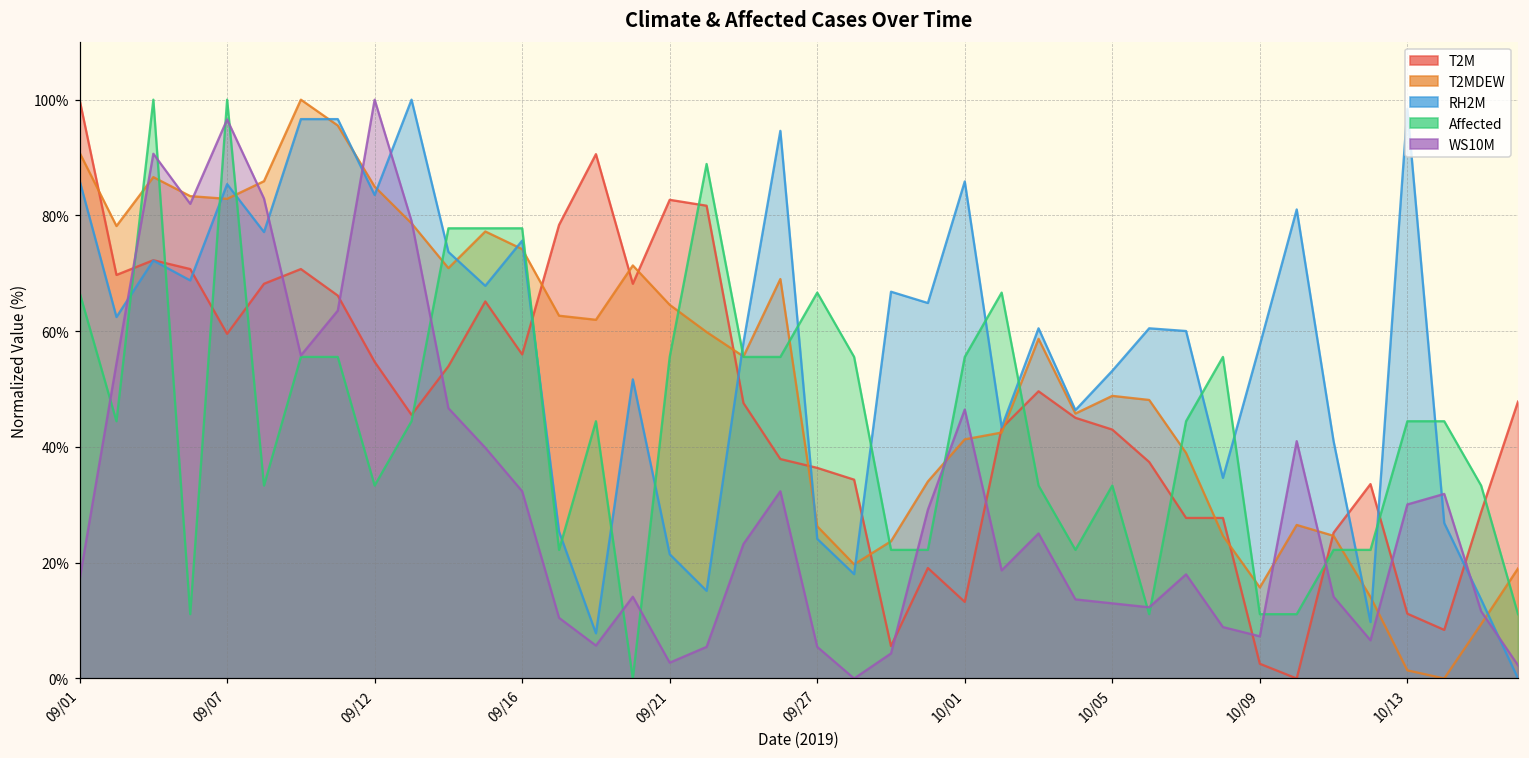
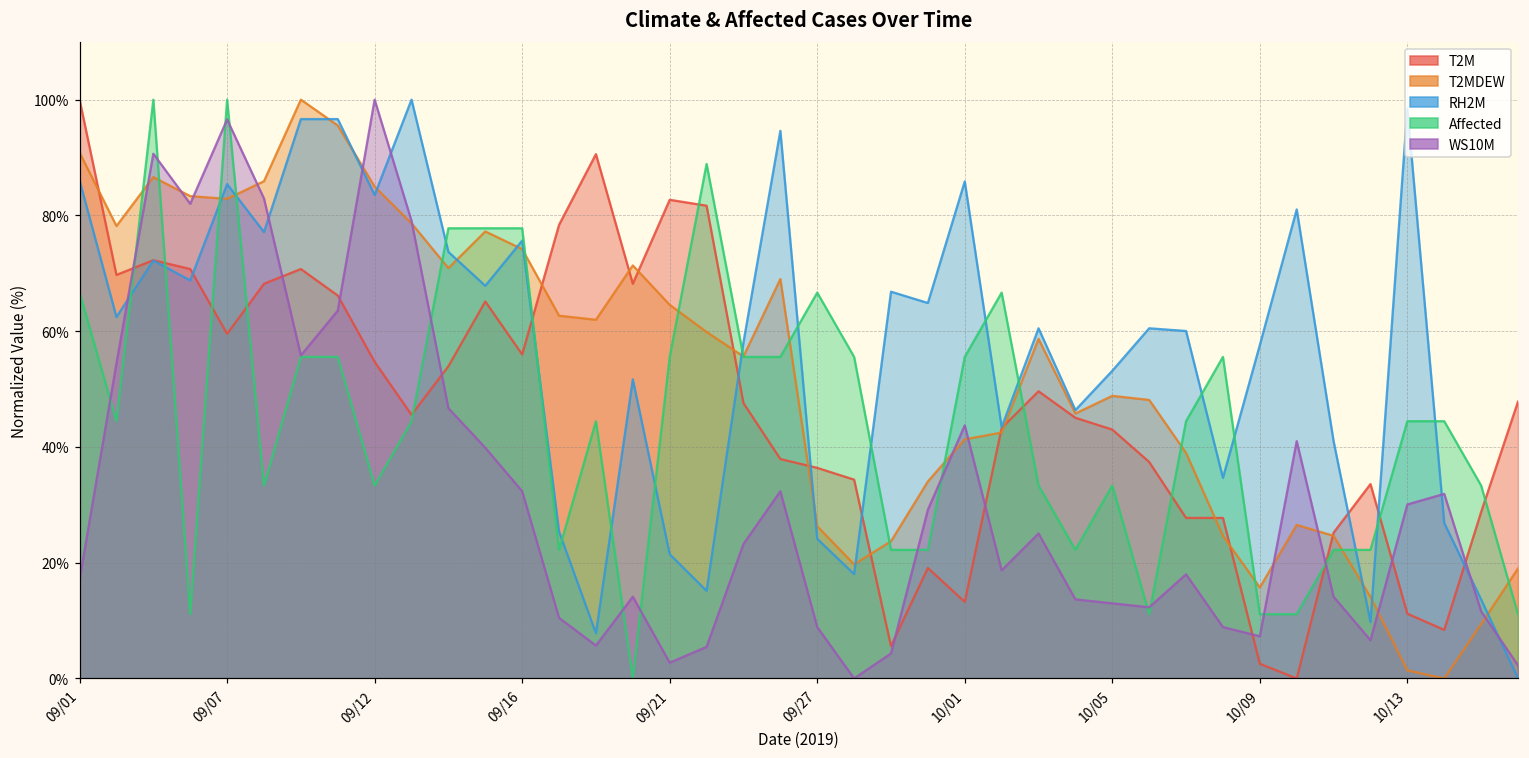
  {
    "RH2M": {
      "09/01": "86%",
      "09/07": "85%",
      "09/12": "84%",
      "09/16": "76%",
      "09/21": "21%",
      "09/27": "24%",
      "10/01": "86%",
      "10/05": "53%",
      "10/09": "58%"
    },
    "Affected": {
      "09/01": "67%",
      "09/07": "100%",
      "09/12": "33%",
      "09/16": "78%",
      "09/21": "56%",
      "09/27": "67%",
      "10/01": "56%",
      "10/05": "33%",
      "10/09": "11%",
      "10/13": "44%"
    },
    "WS10M": {
      "09/01": "17%",
      "09/07": "97%",
      "09/12": "100%",
      "09/16": "32%",
      "09/21": "3%",
-     "09/27": "5%",
-     "10/01": "46%",
+     "09/27": "9%",
+     "10/01": "44%",
      "10/05": "13%",
      "10/09": "7%",
      "10/13": "30%"
    }
  }
